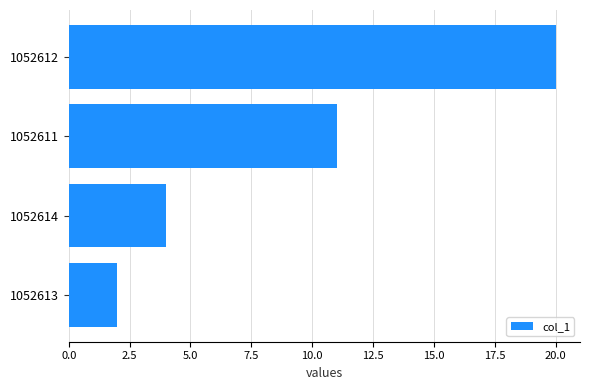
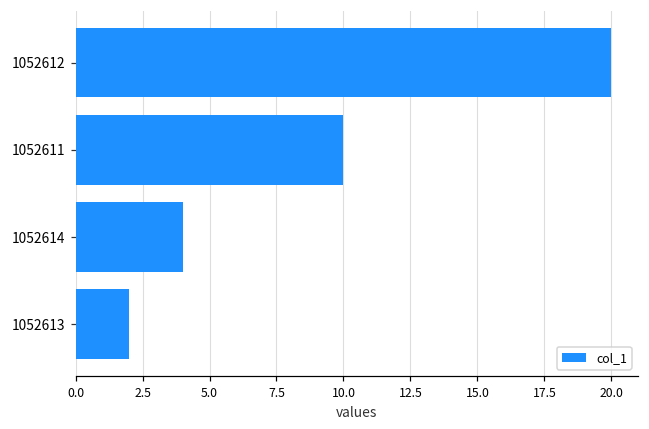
  {
    "1052612": 20,
-   "1052611": 11,
+   "1052611": 10,
    "1052614": 4,
    "1052613": 2
  }
